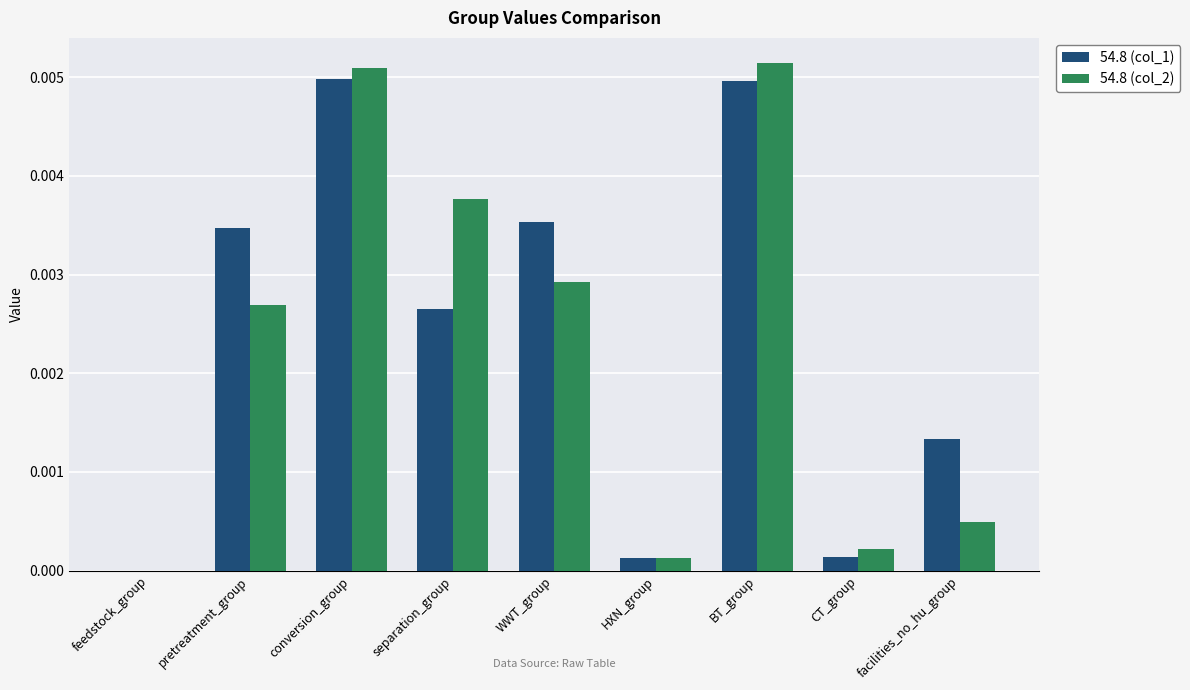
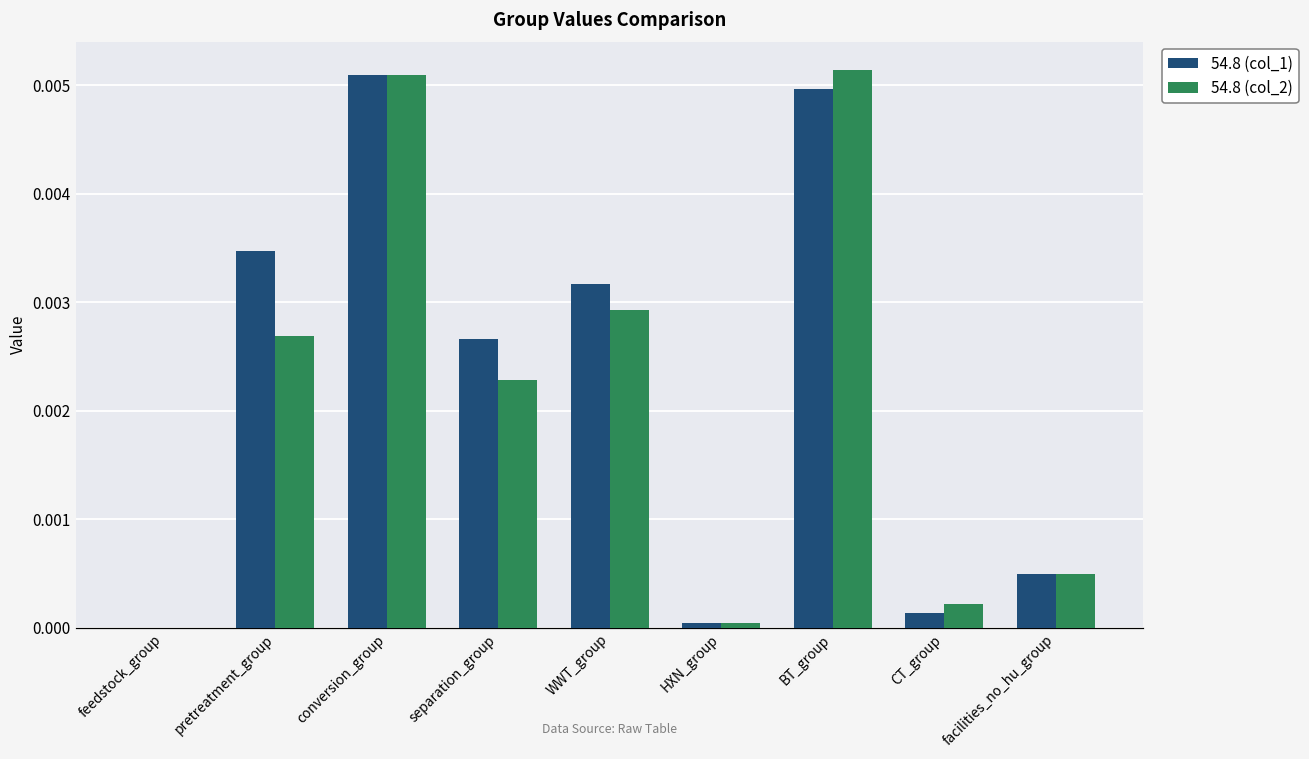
  {
    "54.8 (col_1)": {
      "feedstock_group": 0.0000,
      "pretreatment_group": 0.0035,
-     "conversion_group": 0.0050,
+     "conversion_group": 0.0051,
      "separation_group": 0.0027,
-     "WWT_group": 0.0035,
-     "HXN_group": 0.0001,
+     "WWT_group": 0.0032,
+     "HXN_group": 0.0000,
      "BT_group": 0.0050,
      "CT_group": 0.0001,
-     "facilities_no_hu_group": 0.0013
+     "facilities_no_hu_group": 0.0005
    },
    "54.8 (col_2)": {
      "feedstock_group": 0.0000,
      "pretreatment_group": 0.0027,
      "conversion_group": 0.0051,
-     "separation_group": 0.0038,
+     "separation_group": 0.0023,
      "WWT_group": 0.0029,
-     "HXN_group": 0.0001,
+     "HXN_group": 0.0000,
      "BT_group": 0.0051,
      "CT_group": 0.0002,
      "facilities_no_hu_group": 0.0005
    }
  }
